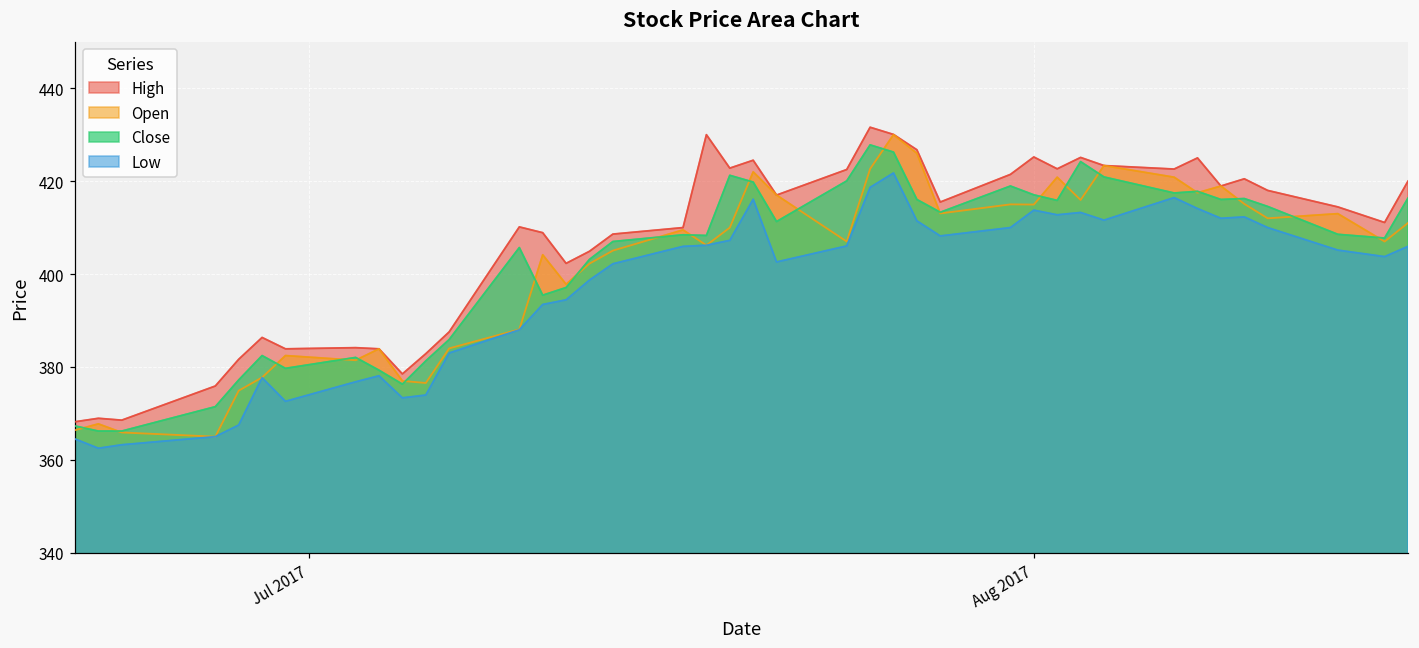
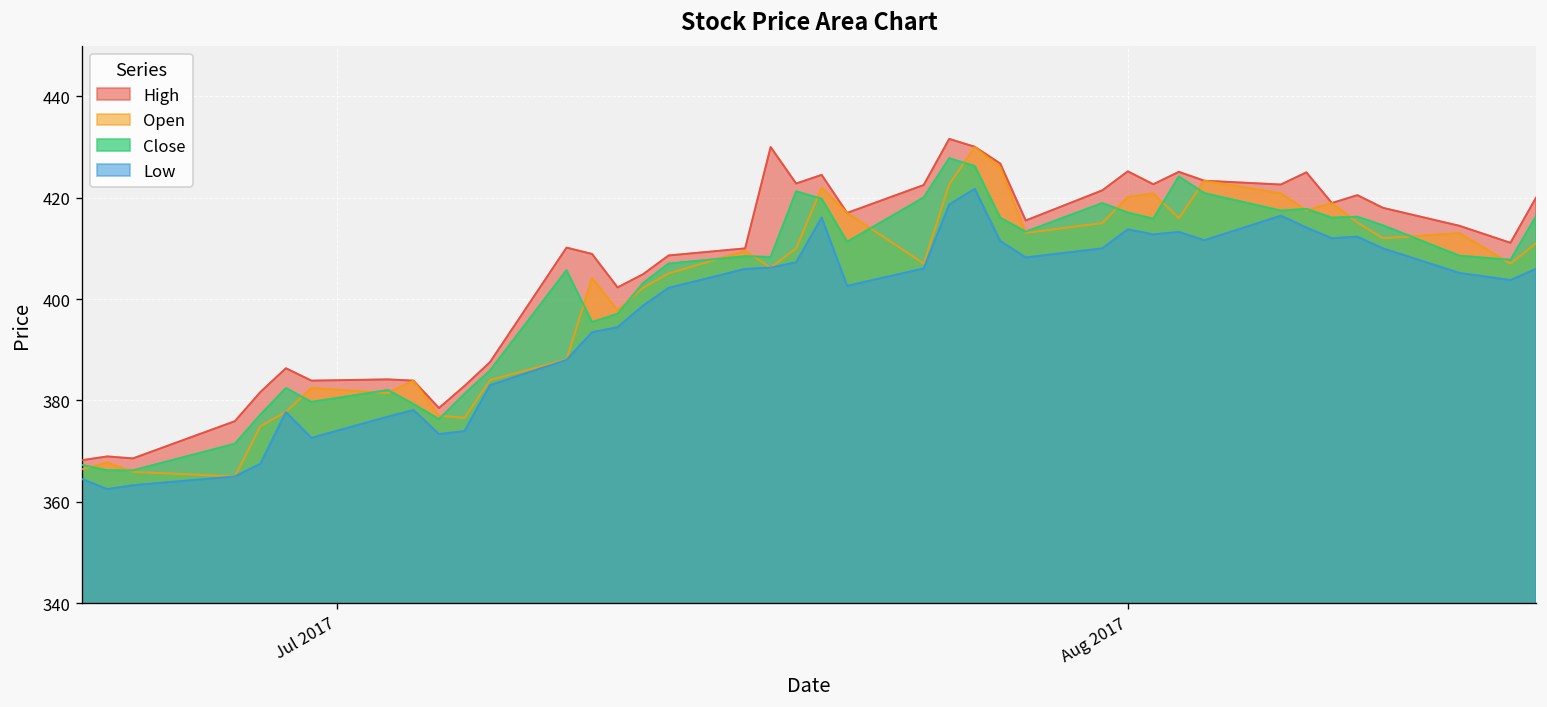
  {
    "High": {
      "Aug 2017": 425
    },
    "Open": {
-     "Aug 2017": 415
+     "Aug 2017": 420
    },
    "Close": {
      "Aug 2017": 417
    },
    "Low": {
      "Aug 2017": 414
    }
  }
